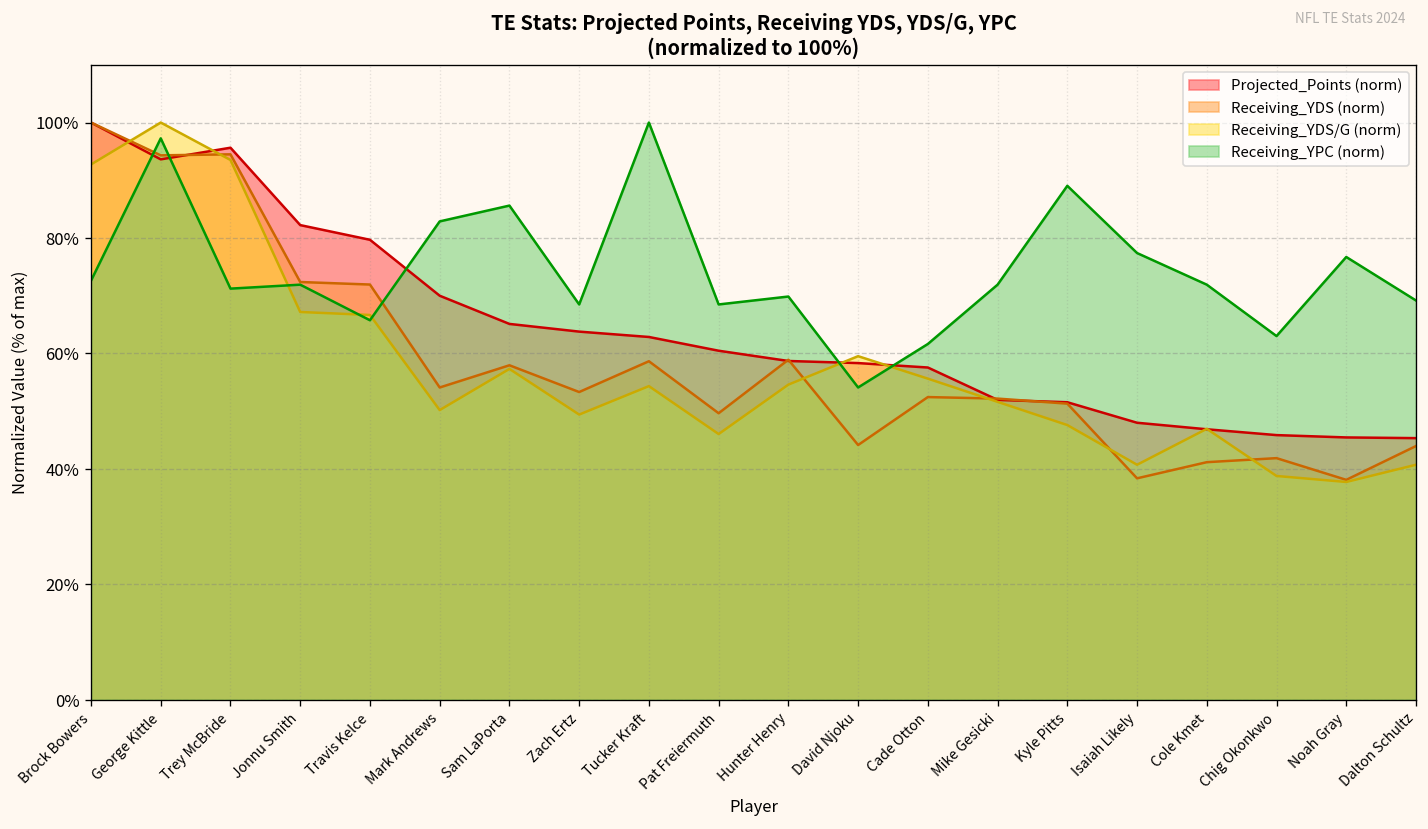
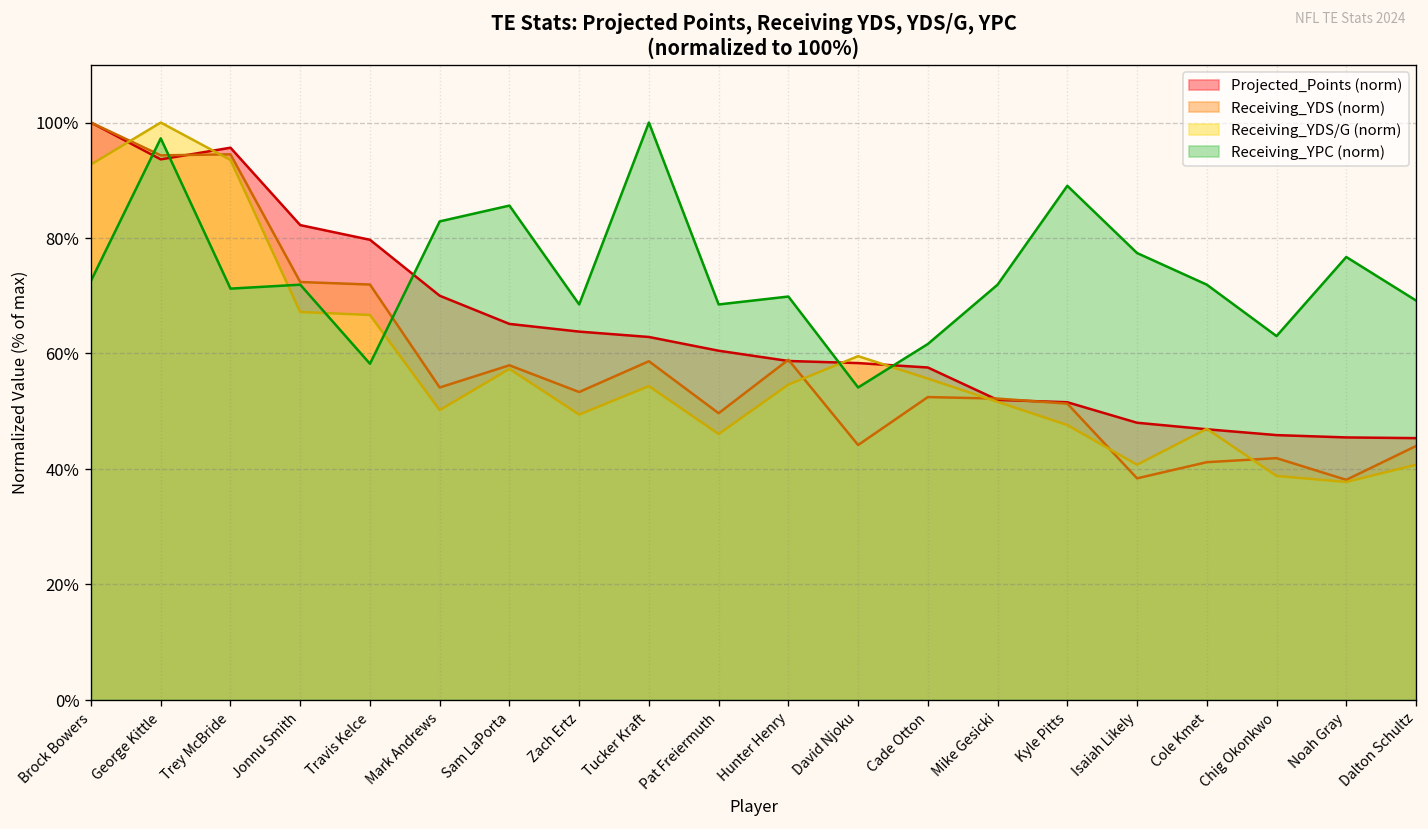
  {
    "Projected_Points (norm)": {
      "George Kittle": "94%",
      "Trey McBride": "96%",
      "Jonnu Smith": "82%",
      "Travis Kelce": "80%",
      "Mark Andrews": "70%",
      "Sam LaPorta": "65%",
      "Zach Ertz": "64%",
      "Tucker Kraft": "63%",
      "Pat Freiermuth": "60%",
      "David Njoku": "58%",
      "Cade Otton": "58%",
      "Isaiah Likely": "48%",
      "Chig Okonkwo": "46%",
      "Noah Gray": "45%",
      "Dalton Schultz": "45%"
    },
    "Receiving_YPC (norm)": {
      "Brock Bowers": "73%",
      "George Kittle": "97%",
      "Trey McBride": "71%",
-     "Travis Kelce": "66%",
+     "Travis Kelce": "58%",
      "Mark Andrews": "83%",
      "Sam LaPorta": "86%",
      "Zach Ertz": "68%",
      "Tucker Kraft": "100%",
      "Pat Freiermuth": "68%",
      "Hunter Henry": "70%",
      "David Njoku": "54%",
      "Cade Otton": "62%",
      "Mike Gesicki": "72%",
      "Kyle Pitts": "89%",
      "Isaiah Likely": "77%",
      "Cole Kmet": "72%",
      "Chig Okonkwo": "63%",
      "Noah Gray": "77%",
      "Dalton Schultz": "69%"
    }
  }
